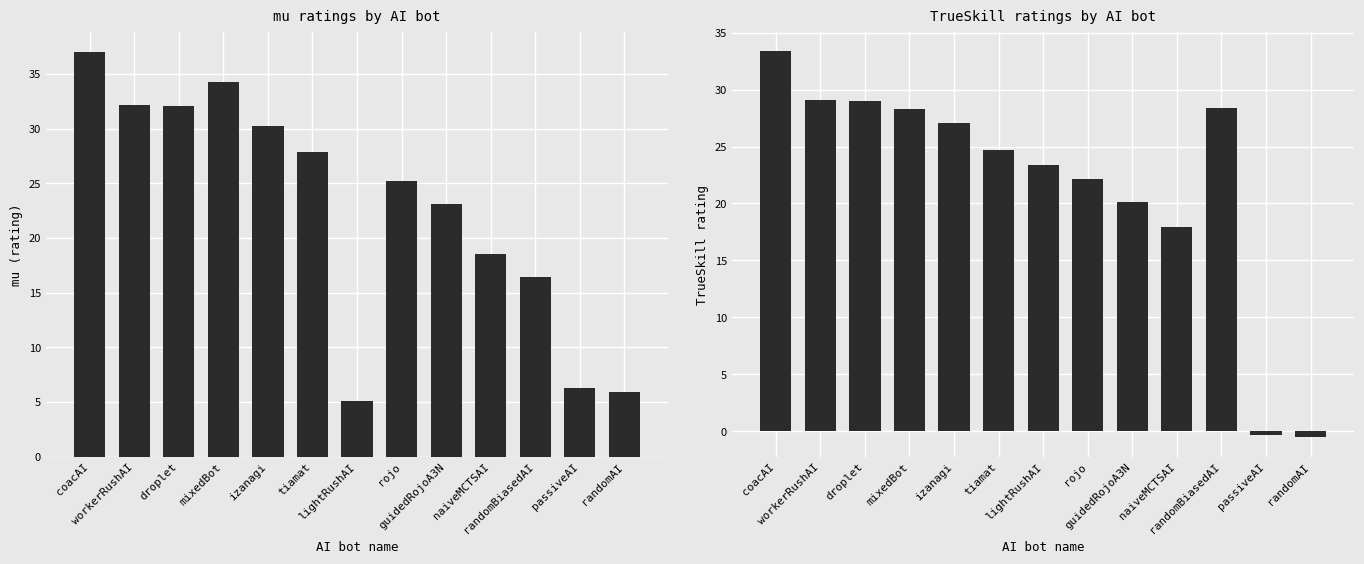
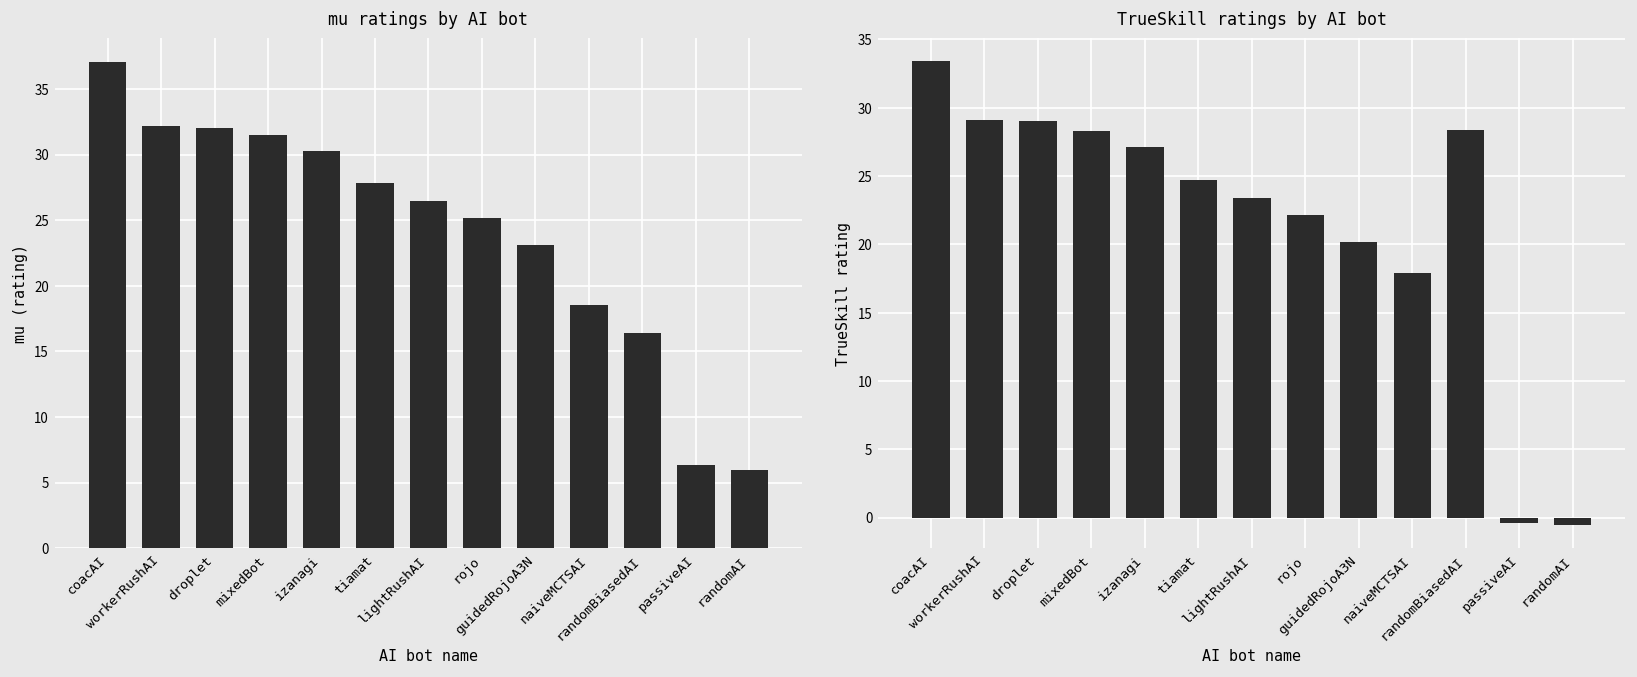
  {
    "mu ratings by AI bot": {
      "coacAI": 37.0,
      "workerRushAI": 32.2,
      "droplet": 32.0,
-     "mixedBot": 34.3,
+     "mixedBot": 31.5,
      "izanagi": 30.3,
      "tiamat": 27.8,
-     "lightRushAI": 5.1,
+     "lightRushAI": 26.4,
      "rojo": 25.2,
      "guidedRojoA3N": 23.1,
      "naiveMCTSAI": 18.5,
      "randomBiasedAI": 16.4,
      "passiveAI": 6.3,
      "randomAI": 5.9
    },
    "TrueSkill ratings by AI bot": {
      "coacAI": 33.4,
      "workerRushAI": 29.1,
      "droplet": 29.0,
      "mixedBot": 28.3,
      "izanagi": 27.1,
      "tiamat": 24.7,
      "lightRushAI": 23.4,
      "rojo": 22.2,
      "guidedRojoA3N": 20.2,
      "naiveMCTSAI": 17.9,
      "randomBiasedAI": 28.4,
      "passiveAI": -0.4,
      "randomAI": -0.5
    }
  }
